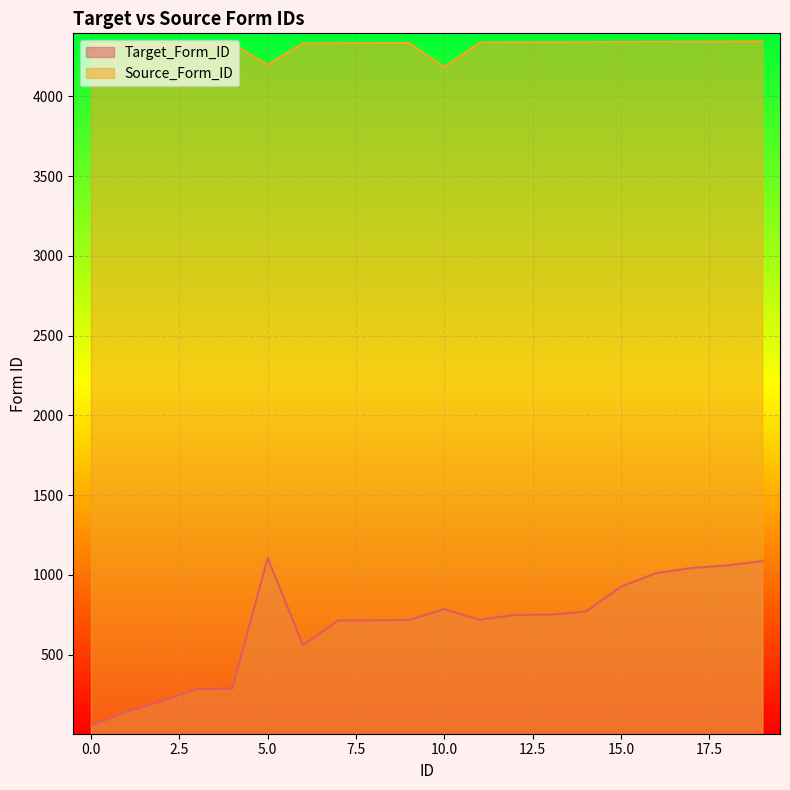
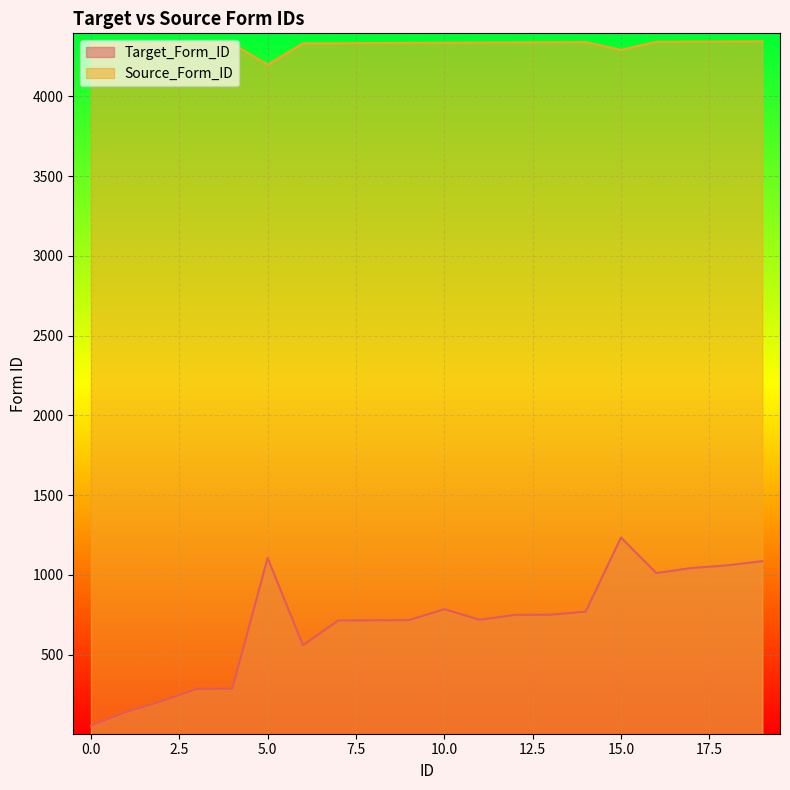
  {
    "Target_Form_ID": {
      "0.0": 60,
      "5.0": 1110,
      "10.0": 790,
-     "15.0": 930
+     "15.0": 1240
    },
    "Source_Form_ID": {
      "5.0": 4200,
-     "10.0": 4180,
-     "15.0": 4340
+     "10.0": 4340,
+     "15.0": 4290
    }
  }
